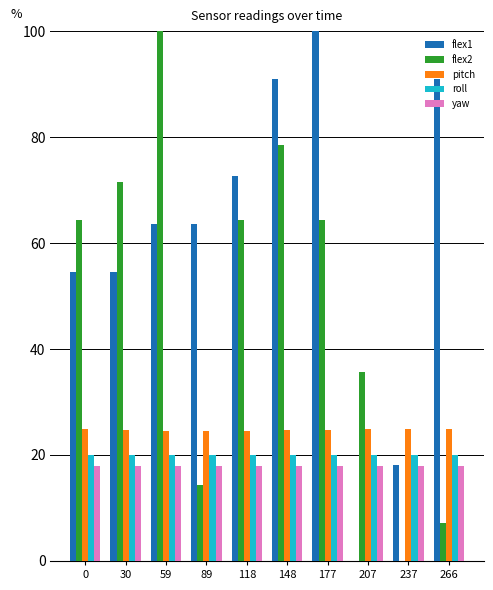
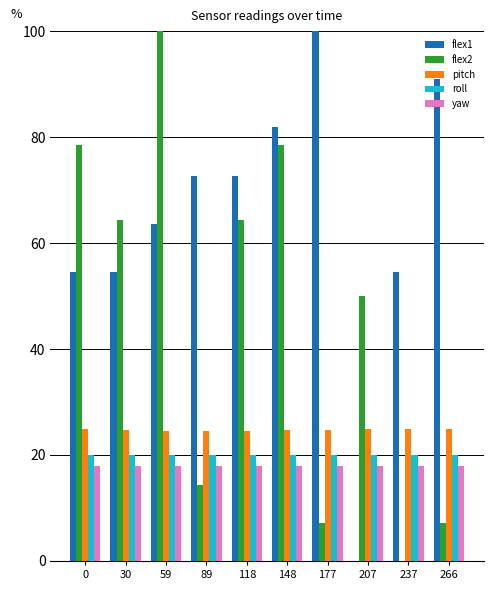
  {
    "flex1": {
      "0": 55,
      "30": 55,
      "59": 64,
-     "89": 64,
+     "89": 73,
      "118": 73,
-     "148": 91,
+     "148": 82,
      "177": 100,
      "207": 0,
-     "237": 18,
+     "237": 55,
      "266": 91
    },
    "flex2": {
-     "0": 64,
-     "30": 71,
+     "0": 79,
+     "30": 64,
      "59": 100,
      "89": 14,
      "118": 64,
      "148": 79,
-     "177": 64,
-     "207": 36,
+     "177": 7,
+     "207": 50,
      "237": 0,
      "266": 7
    },
    "pitch": {
      "0": 25,
      "30": 25,
      "59": 25,
      "89": 25,
      "118": 25,
      "148": 25,
      "177": 25,
      "207": 25,
      "237": 25,
      "266": 25
    },
    "roll": {
      "0": 20,
      "30": 20,
      "59": 20,
      "89": 20,
      "118": 20,
      "148": 20,
      "177": 20,
      "207": 20,
      "237": 20,
      "266": 20
    },
    "yaw": {
      "0": 18,
      "30": 18,
      "59": 18,
      "89": 18,
      "118": 18,
      "148": 18,
      "177": 18,
      "207": 18,
      "237": 18,
      "266": 18
    }
  }
